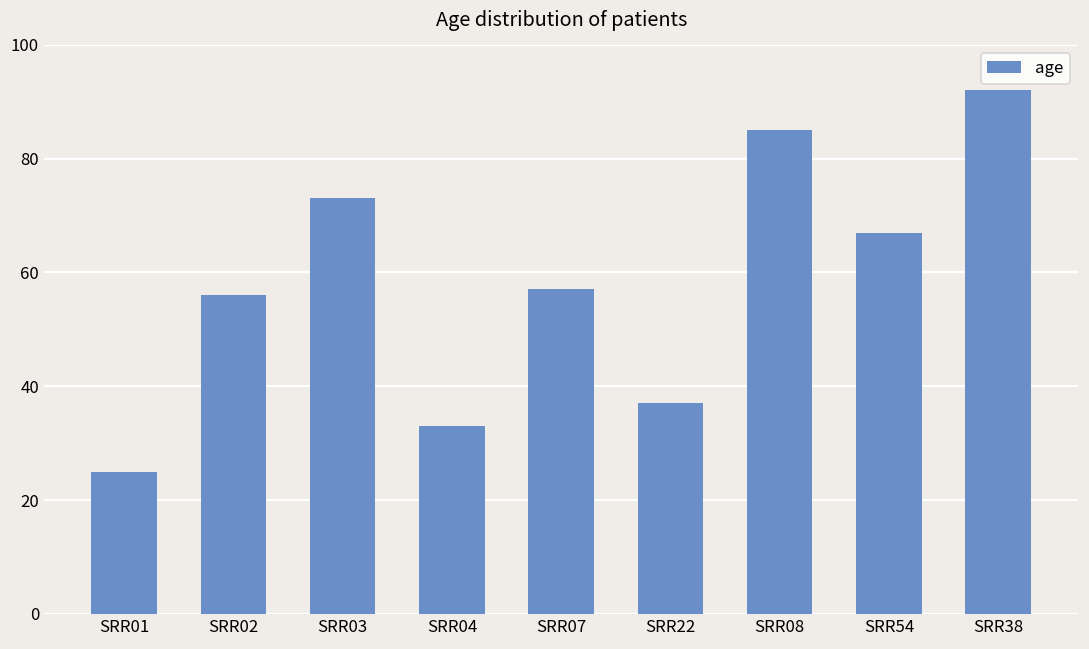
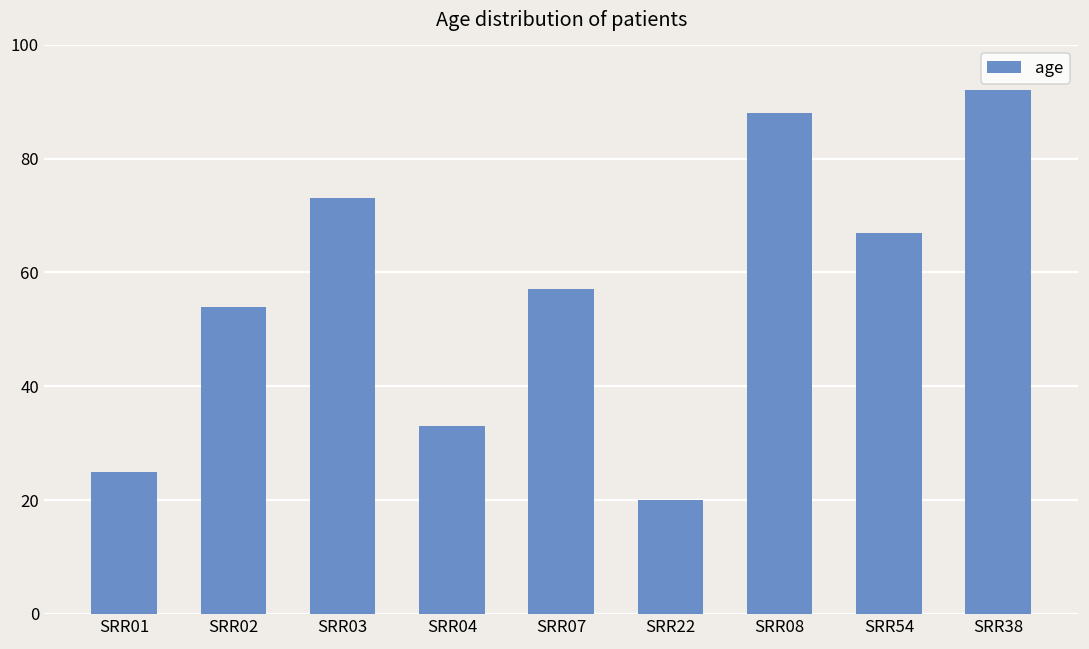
  {
    "SRR01": 25,
-   "SRR02": 56,
+   "SRR02": 54,
    "SRR03": 73,
    "SRR04": 33,
    "SRR07": 57,
-   "SRR22": 37,
-   "SRR08": 85,
+   "SRR22": 20,
+   "SRR08": 88,
    "SRR54": 67,
    "SRR38": 92
  }
